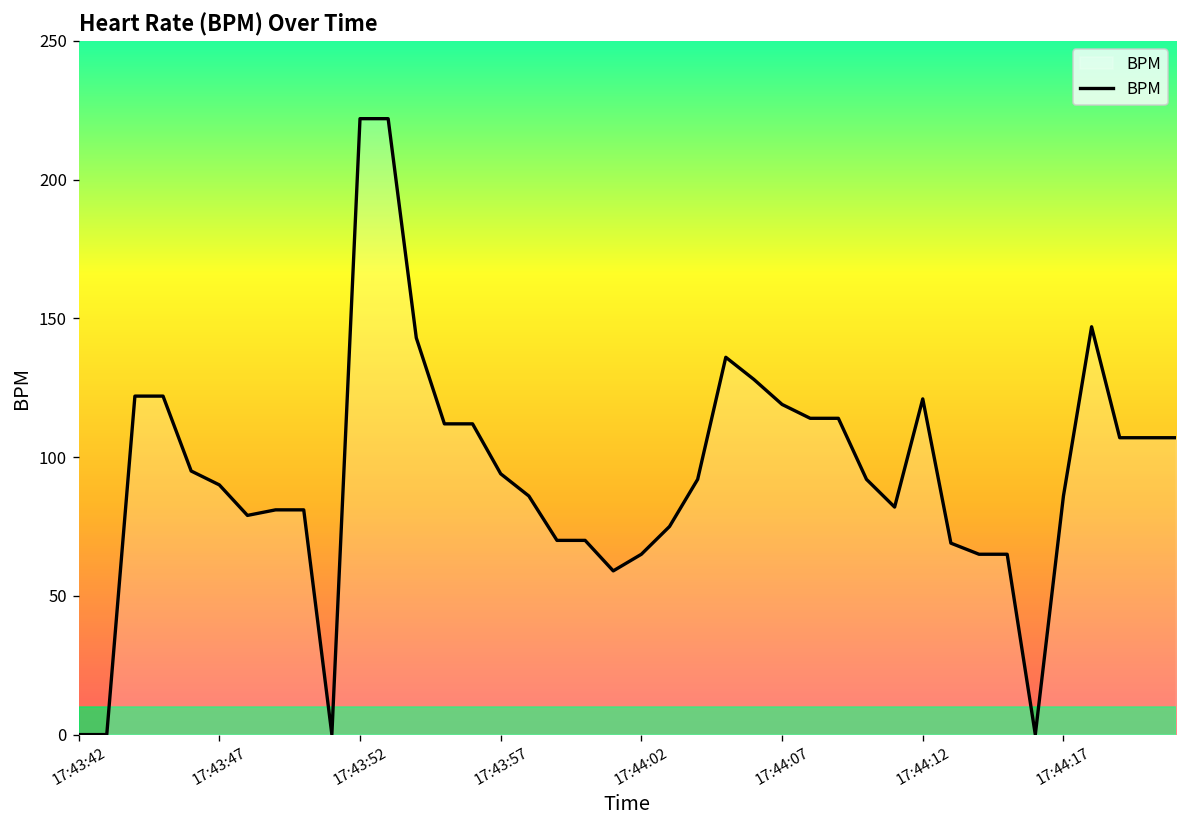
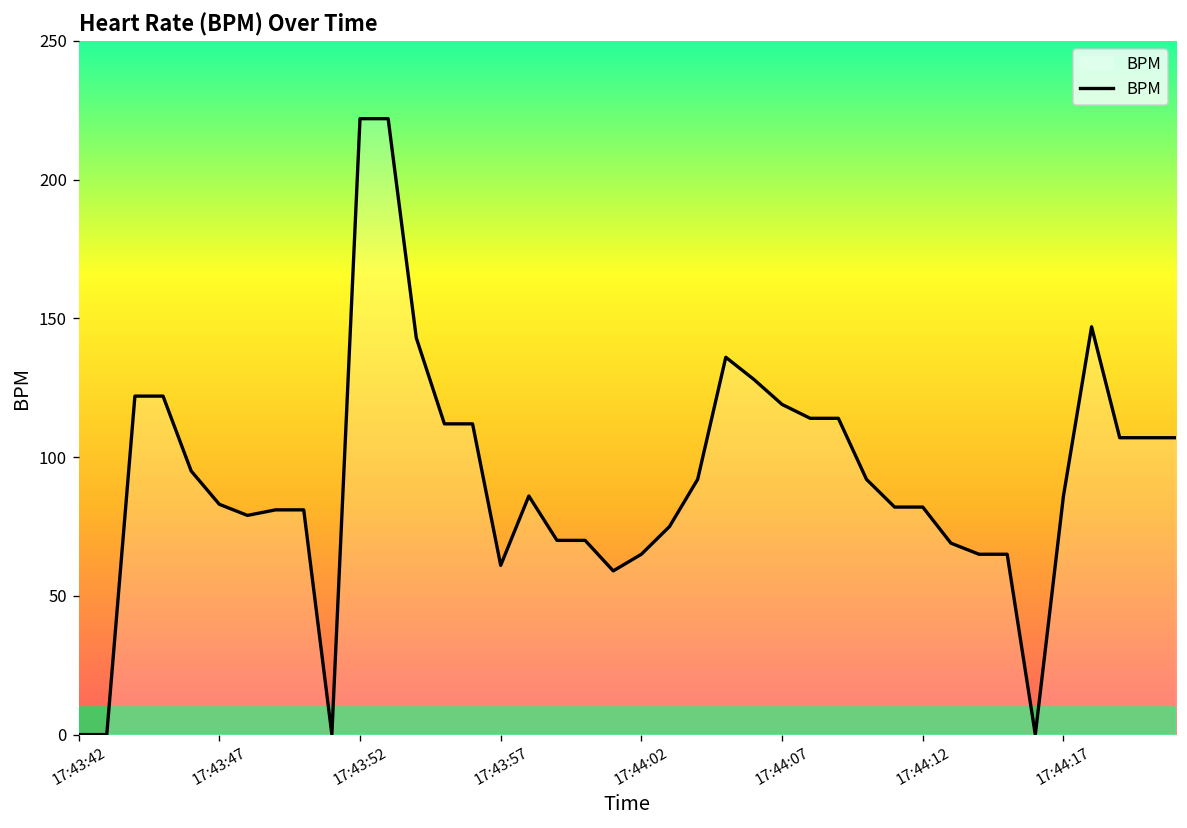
  {
-   "17:43:47": 90,
+   "17:43:47": 83,
    "17:43:52": 222,
-   "17:43:57": 94,
+   "17:43:57": 61,
    "17:44:02": 65,
    "17:44:07": 119,
-   "17:44:12": 121,
+   "17:44:12": 82,
    "17:44:17": 86
  }
